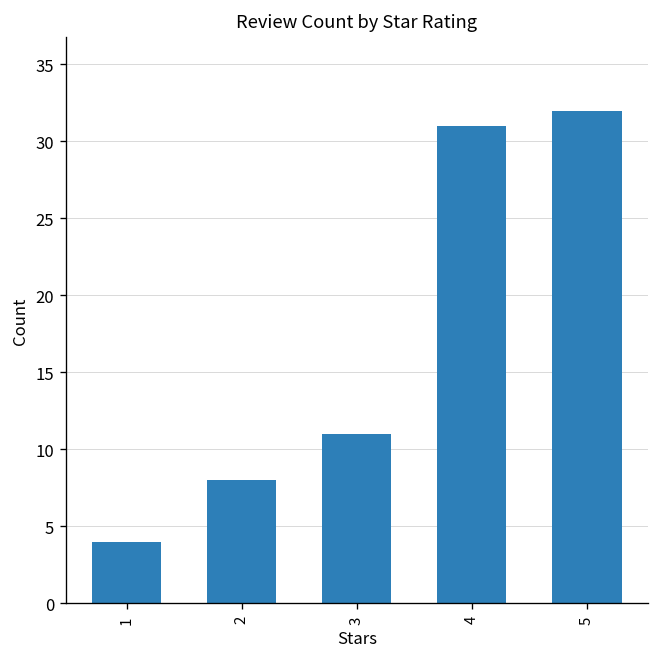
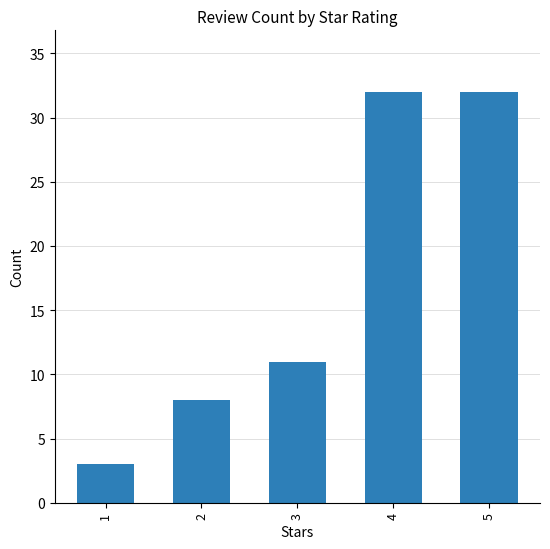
  {
-   "1": 4,
+   "1": 3,
    "2": 8,
    "3": 11,
-   "4": 31,
+   "4": 32,
    "5": 32
  }
